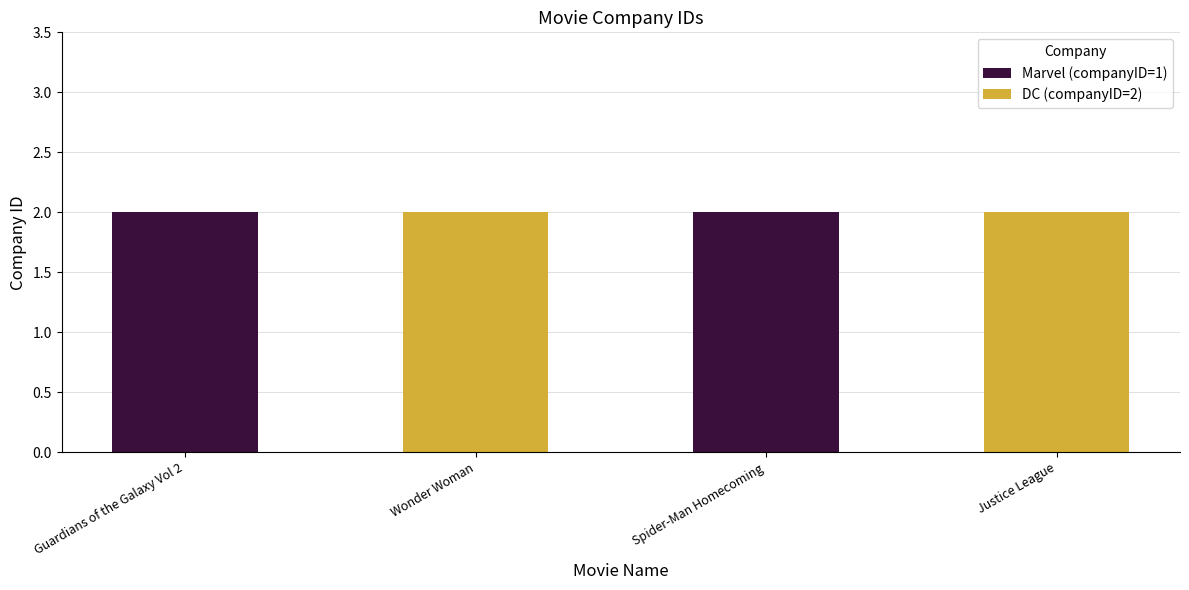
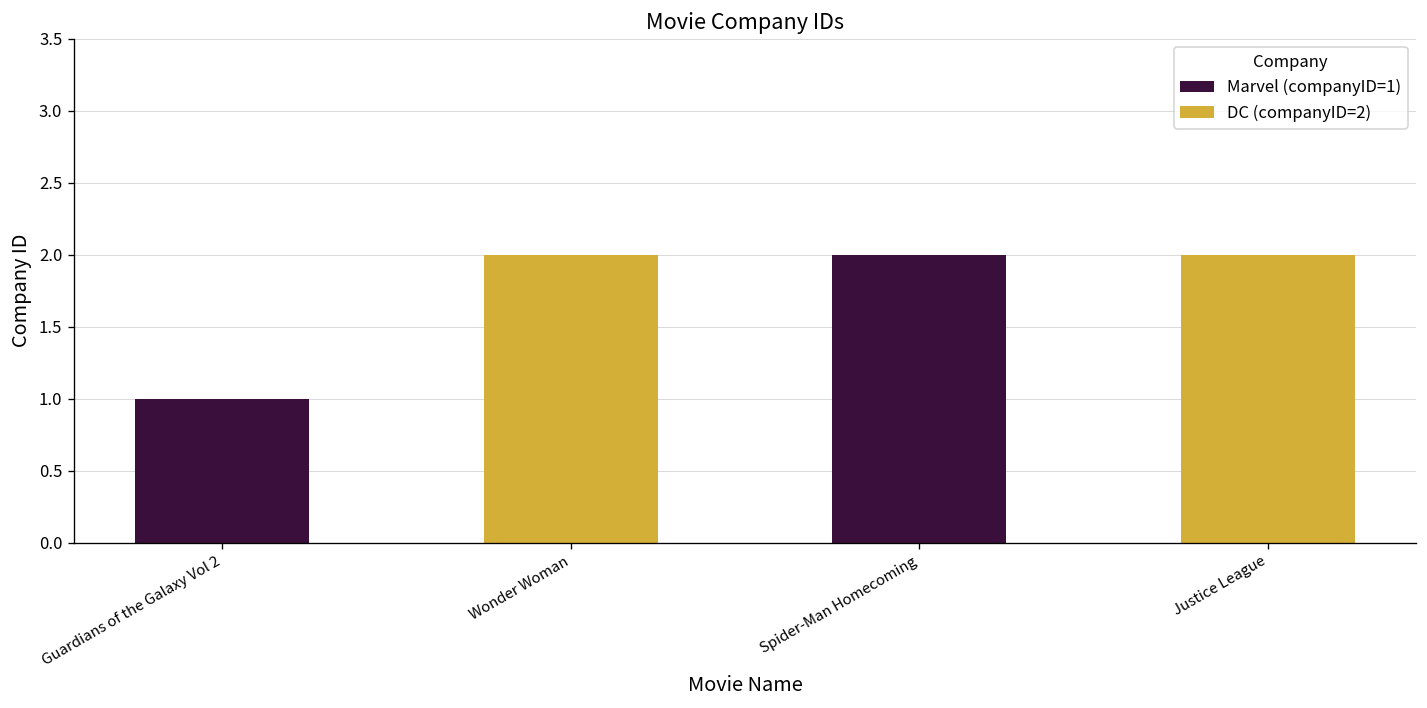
  {
-   "Guardians of the Galaxy Vol 2": 2,
+   "Guardians of the Galaxy Vol 2": 1,
    "Wonder Woman": 2,
    "Spider-Man Homecoming": 2,
    "Justice League": 2
  }
